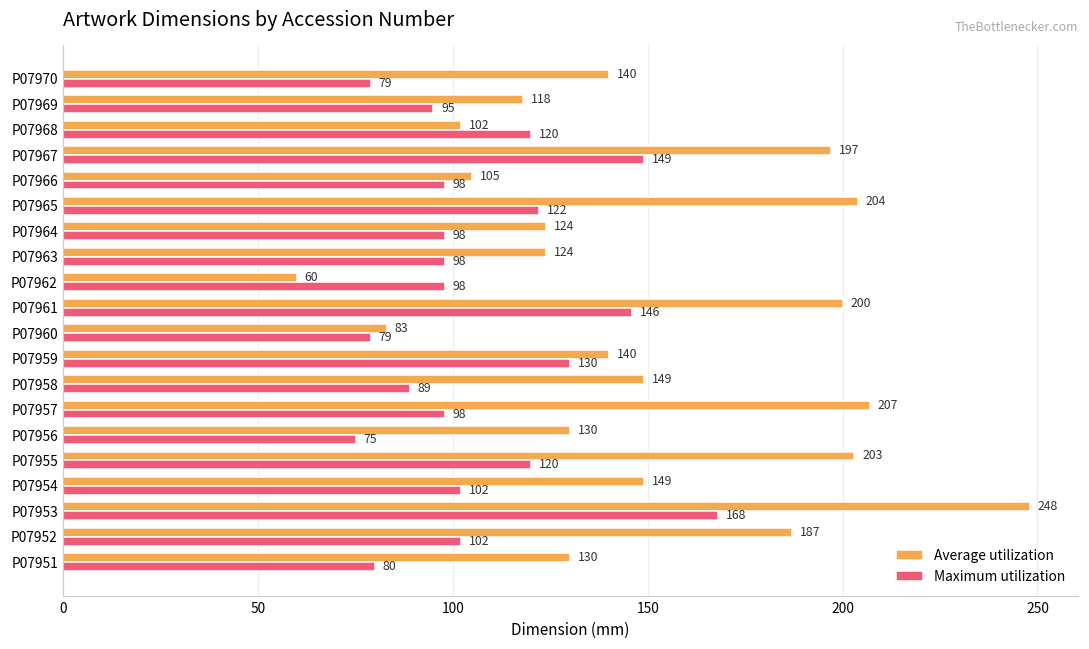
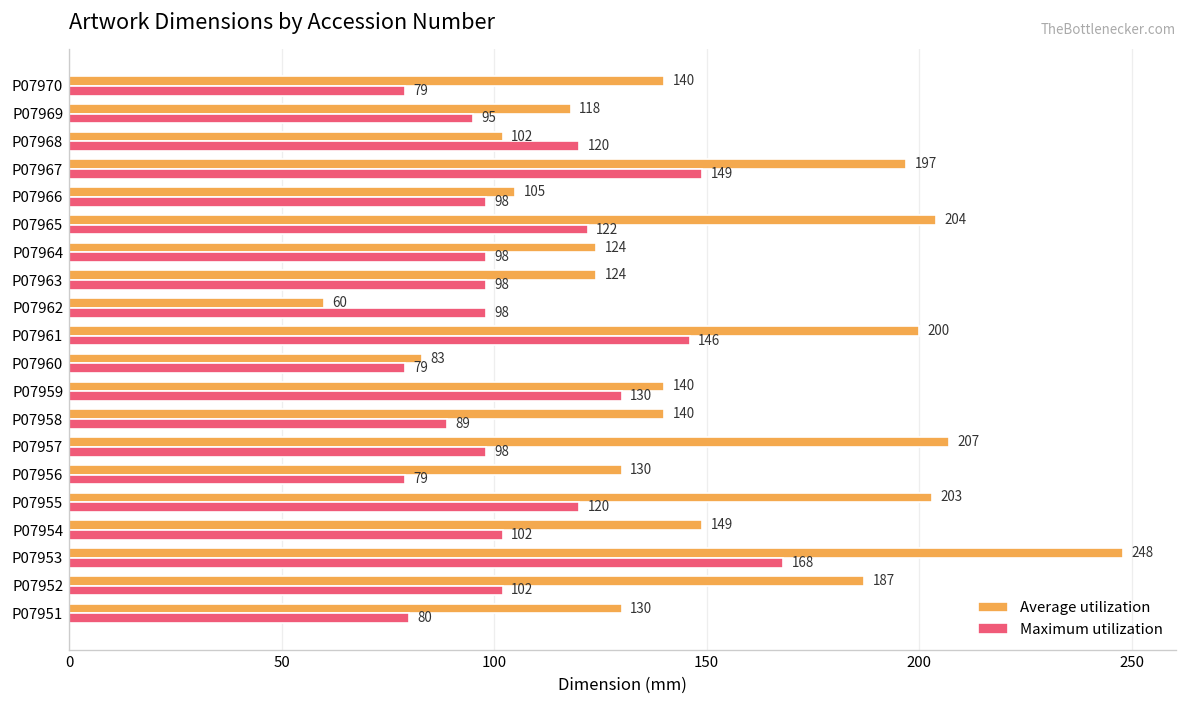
  {
    "Average utilization": {
      "P07970": 140,
      "P07969": 118,
      "P07968": 102,
      "P07967": 197,
      "P07966": 105,
      "P07965": 204,
      "P07964": 124,
      "P07963": 124,
      "P07962": 60,
      "P07961": 200,
      "P07960": 83,
      "P07959": 140,
-     "P07958": 149,
+     "P07958": 140,
      "P07957": 207,
      "P07956": 130,
      "P07955": 203,
      "P07954": 149,
      "P07953": 248,
      "P07952": 187,
      "P07951": 130
    },
    "Maximum utilization": {
      "P07970": 79,
      "P07969": 95,
      "P07968": 120,
      "P07967": 149,
      "P07966": 98,
      "P07965": 122,
      "P07964": 98,
      "P07963": 98,
      "P07962": 98,
      "P07961": 146,
      "P07960": 79,
      "P07959": 130,
      "P07958": 89,
      "P07957": 98,
-     "P07956": 75,
+     "P07956": 79,
      "P07955": 120,
      "P07954": 102,
      "P07953": 168,
      "P07952": 102,
      "P07951": 80
    }
  }
